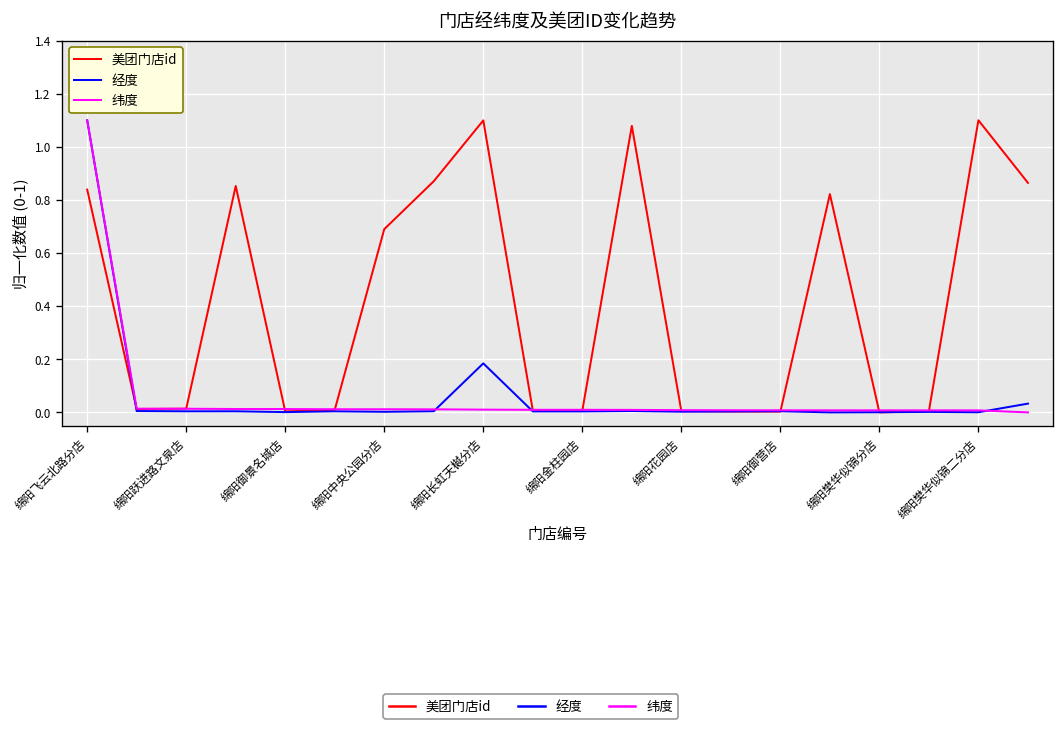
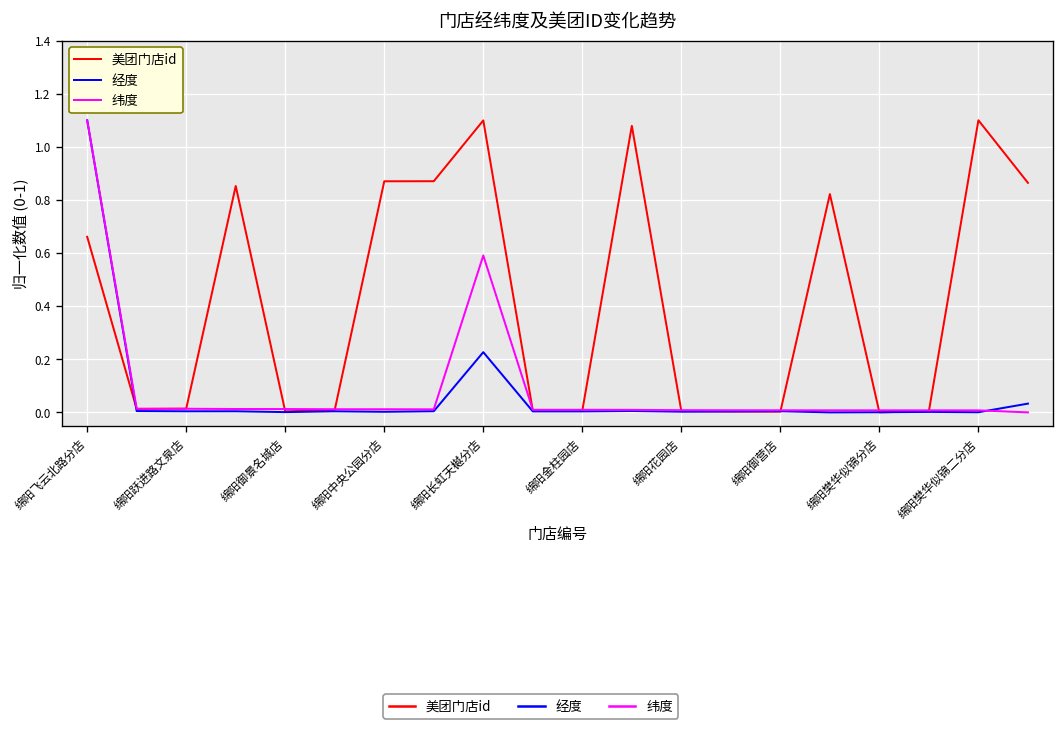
  {
    "美团门店id": {
-     "绵阳飞云北路分店": 0.84,
-     "绵阳中央公园分店": 0.69,
+     "绵阳飞云北路分店": 0.66,
+     "绵阳中央公园分店": 0.87,
      "绵阳长虹天樾分店": 1.10,
      "绵阳樊华似锦二分店": 1.10
    },
    "经度": {
-     "绵阳长虹天樾分店": 0.18
+     "绵阳长虹天樾分店": 0.23
    },
    "纬度": {
-     "绵阳长虹天樾分店": 0.01
+     "绵阳长虹天樾分店": 0.59
    }
  }
